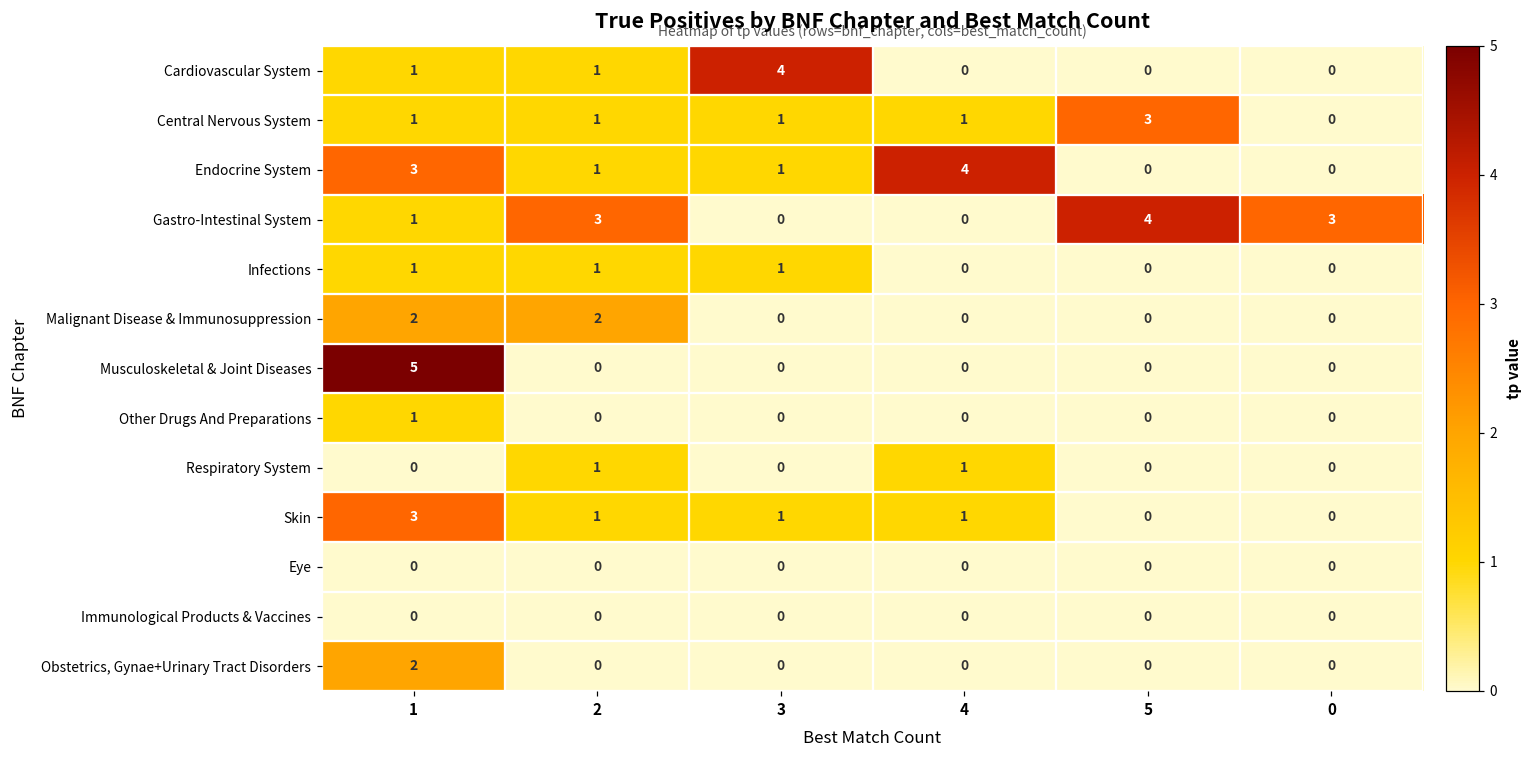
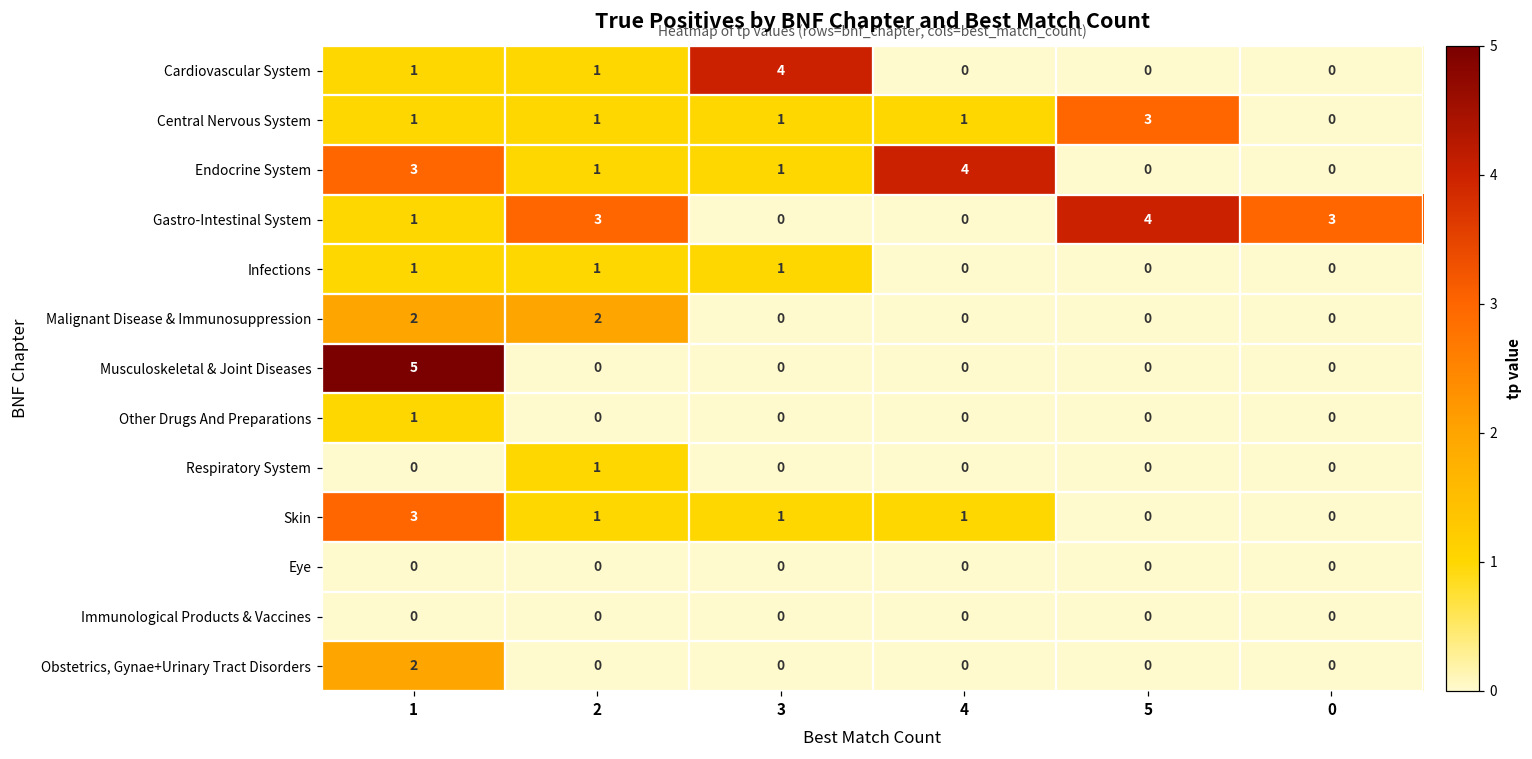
  {
    "Cardiovascular System": {
      "1": 1,
      "2": 1,
      "3": 4,
      "4": 0,
      "5": 0,
      "0": 0
    },
    "Central Nervous System": {
      "1": 1,
      "2": 1,
      "3": 1,
      "4": 1,
      "5": 3,
      "0": 0
    },
    "Endocrine System": {
      "1": 3,
      "2": 1,
      "3": 1,
      "4": 4,
      "5": 0,
      "0": 0
    },
    "Gastro-Intestinal System": {
      "1": 1,
      "2": 3,
      "3": 0,
      "4": 0,
      "5": 4,
      "0": 3
    },
    "Infections": {
      "1": 1,
      "2": 1,
      "3": 1,
      "4": 0,
      "5": 0,
      "0": 0
    },
    "Malignant Disease & Immunosuppression": {
      "1": 2,
      "2": 2,
      "3": 0,
      "4": 0,
      "5": 0,
      "0": 0
    },
    "Musculoskeletal & Joint Diseases": {
      "1": 5,
      "2": 0,
      "3": 0,
      "4": 0,
      "5": 0,
      "0": 0
    },
    "Other Drugs And Preparations": {
      "1": 1,
      "2": 0,
      "3": 0,
      "4": 0,
      "5": 0,
      "0": 0
    },
    "Respiratory System": {
      "1": 0,
      "2": 1,
      "3": 0,
-     "4": 1,
+     "4": 0,
      "5": 0,
      "0": 0
    },
    "Skin": {
      "1": 3,
      "2": 1,
      "3": 1,
      "4": 1,
      "5": 0,
      "0": 0
    },
    "Eye": {
      "1": 0,
      "2": 0,
      "3": 0,
      "4": 0,
      "5": 0,
      "0": 0
    },
    "Immunological Products & Vaccines": {
      "1": 0,
      "2": 0,
      "3": 0,
      "4": 0,
      "5": 0,
      "0": 0
    },
    "Obstetrics, Gynae+Urinary Tract Disorders": {
      "1": 2,
      "2": 0,
      "3": 0,
      "4": 0,
      "5": 0,
      "0": 0
    }
  }
